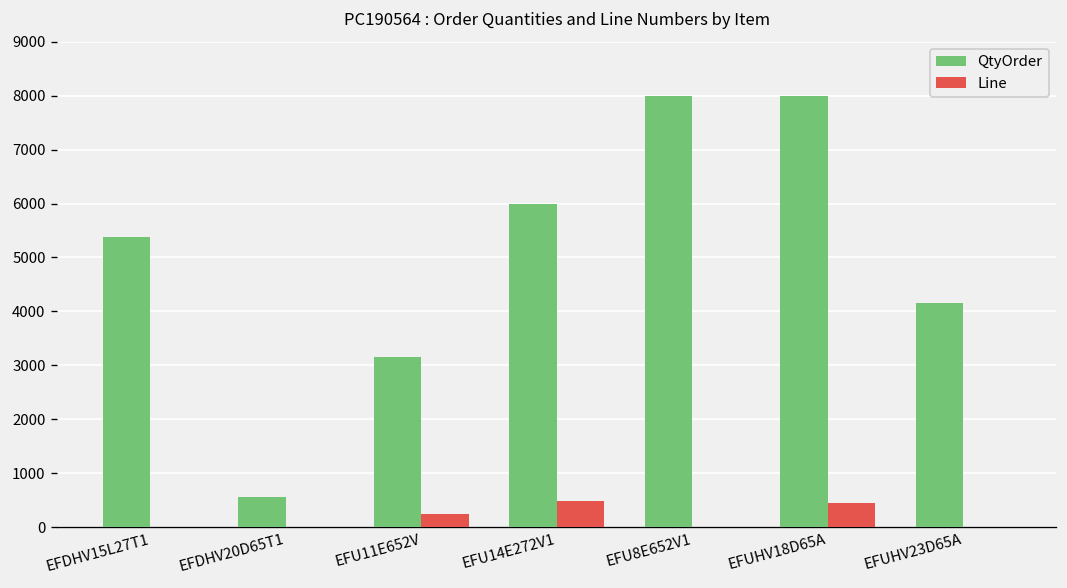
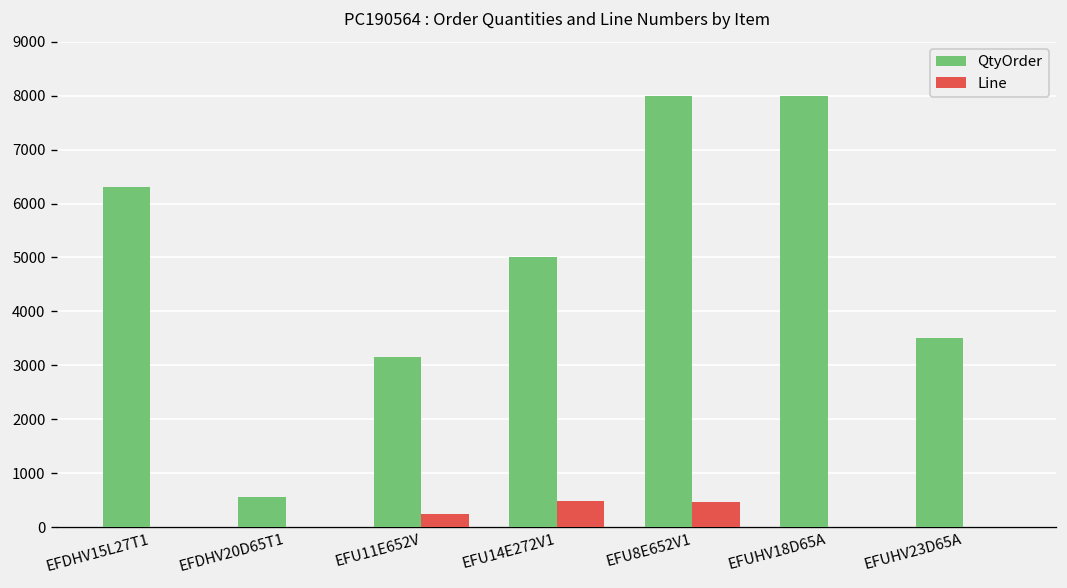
  {
    "QtyOrder": {
-     "EFDHV15L27T1": 5400,
+     "EFDHV15L27T1": 6300,
      "EFDHV20D65T1": 600,
      "EFU11E652V": 3200,
-     "EFU14E272V1": 6000,
+     "EFU14E272V1": 5000,
      "EFU8E652V1": 8000,
      "EFUHV18D65A": 8000,
-     "EFUHV23D65A": 4200
+     "EFUHV23D65A": 3500
    },
    "Line": {
      "EFU11E652V": 200,
      "EFU14E272V1": 500,
-     "EFU8E652V1": 0,
-     "EFUHV18D65A": 500
+     "EFU8E652V1": 500,
+     "EFUHV18D65A": 0
    }
  }
